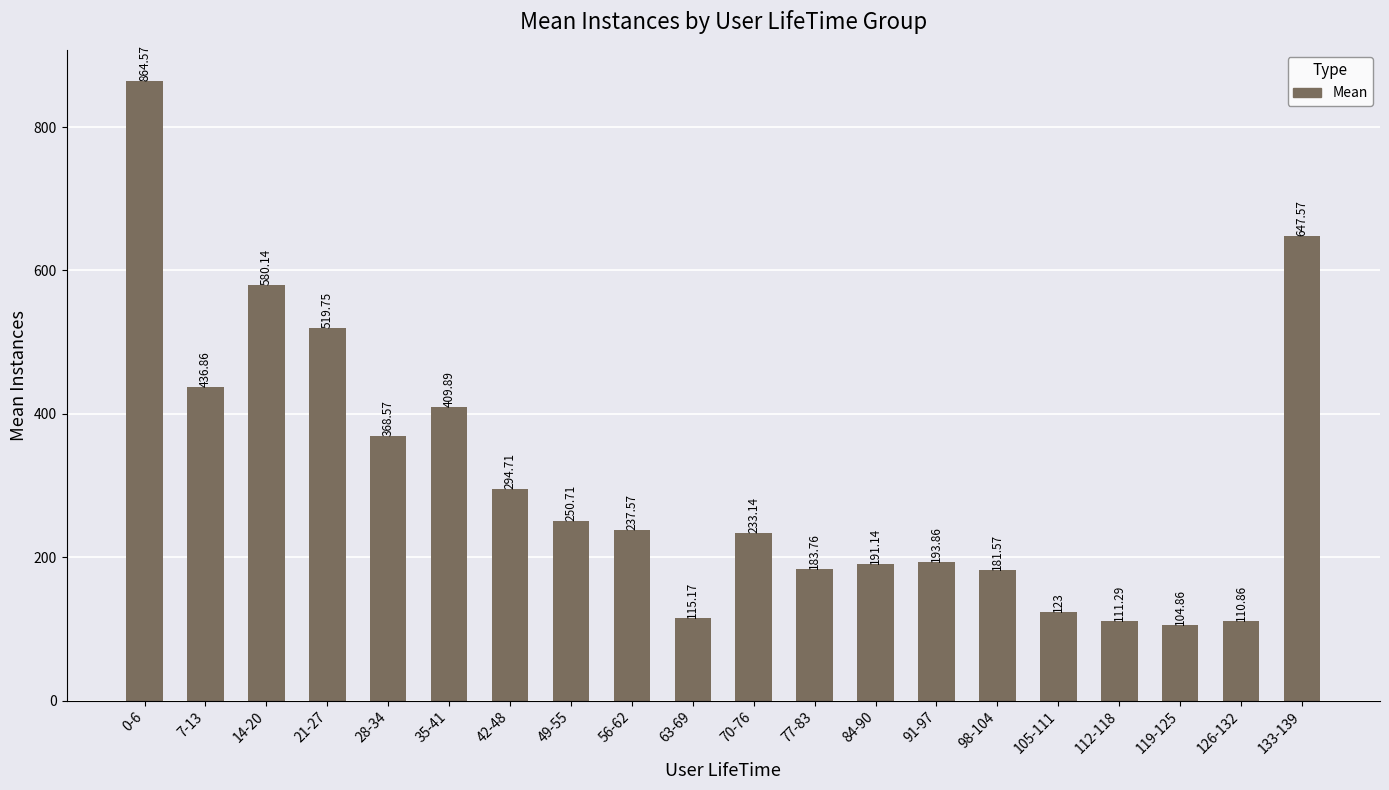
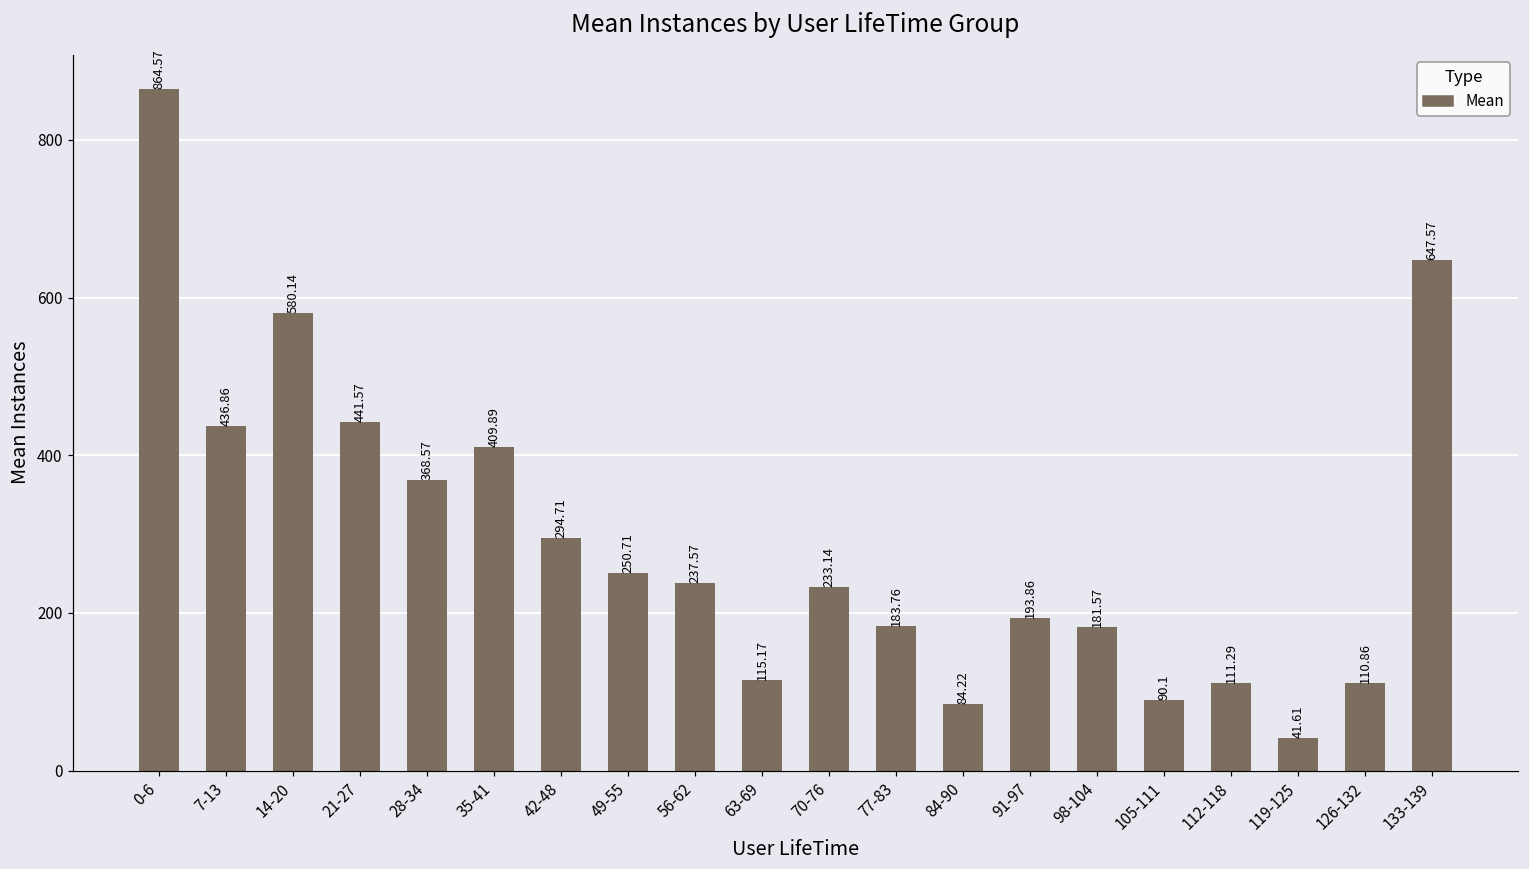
  {
    "0-6": 864.57,
    "7-13": 436.86,
    "14-20": 580.14,
-   "21-27": 519.75,
+   "21-27": 441.57,
    "28-34": 368.57,
    "35-41": 409.89,
    "42-48": 294.71,
    "49-55": 250.71,
    "56-62": 237.57,
    "63-69": 115.17,
    "70-76": 233.14,
    "77-83": 183.76,
-   "84-90": 191.14,
+   "84-90": 84.22,
    "91-97": 193.86,
    "98-104": 181.57,
-   "105-111": 123,
+   "105-111": 90.1,
    "112-118": 111.29,
-   "119-125": 104.86,
+   "119-125": 41.61,
    "126-132": 110.86,
    "133-139": 647.57
  }
